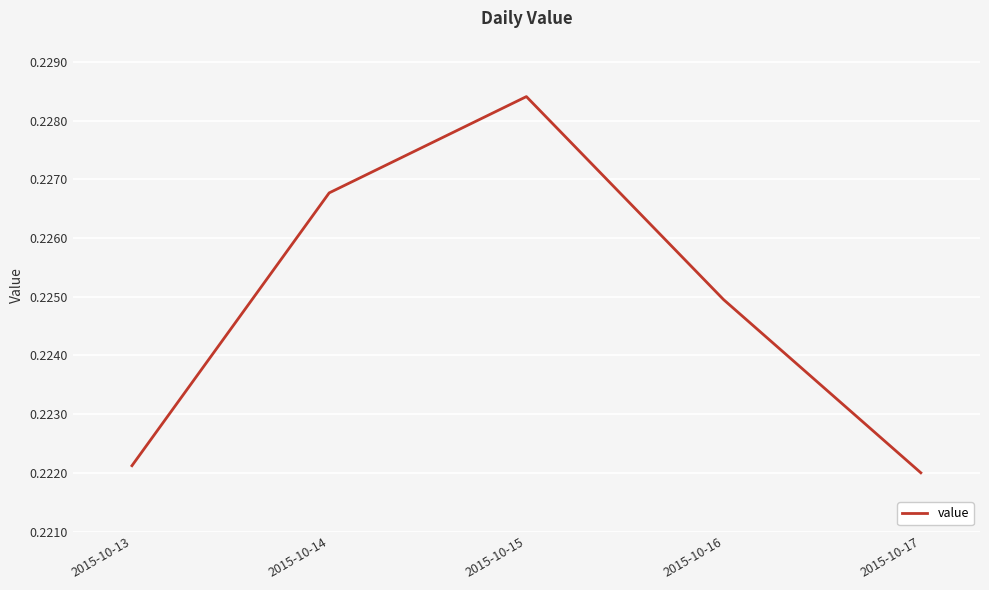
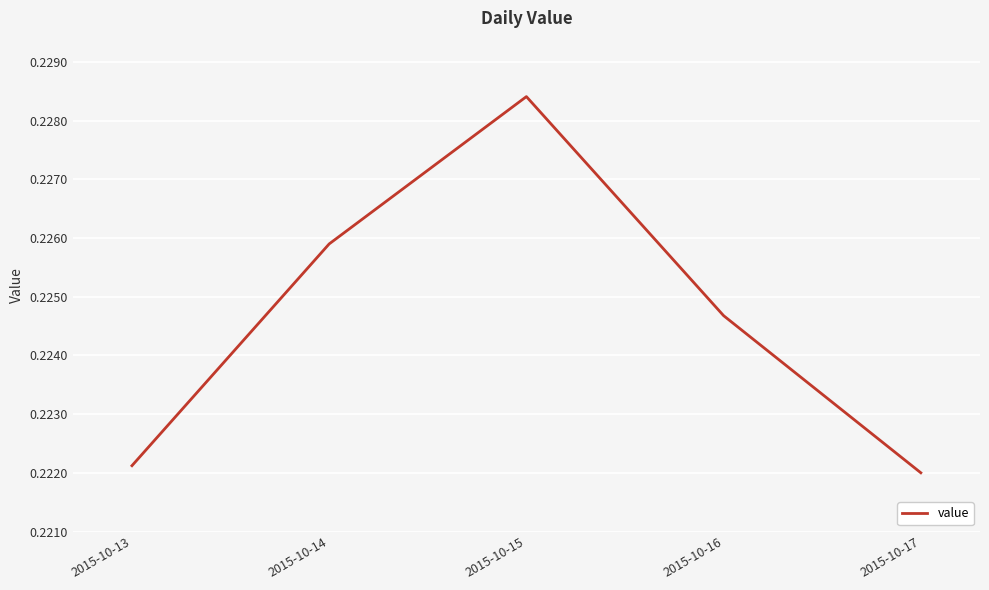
  {
    "2015-10-13": 0.2221,
-   "2015-10-14": 0.2268,
+   "2015-10-14": 0.2259,
    "2015-10-15": 0.2284,
-   "2015-10-16": 0.2249,
+   "2015-10-16": 0.2247,
    "2015-10-17": 0.2220
  }
